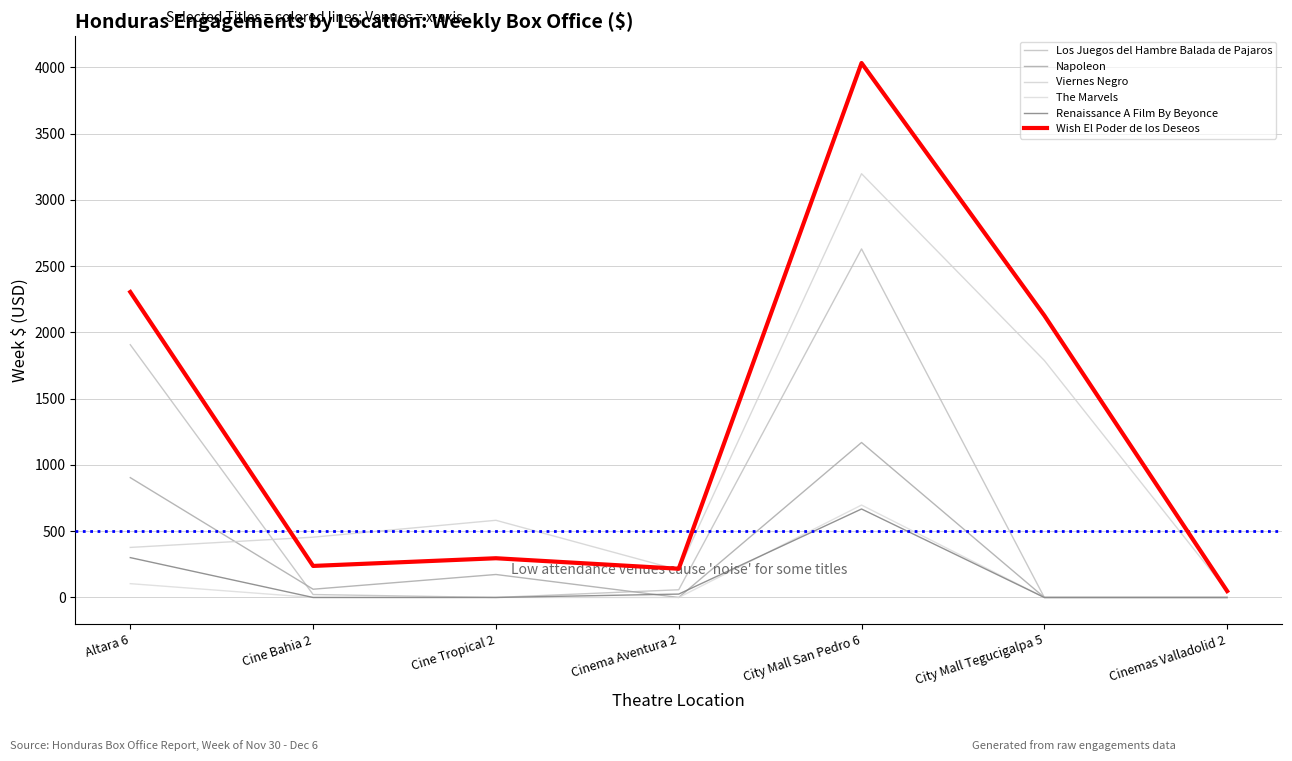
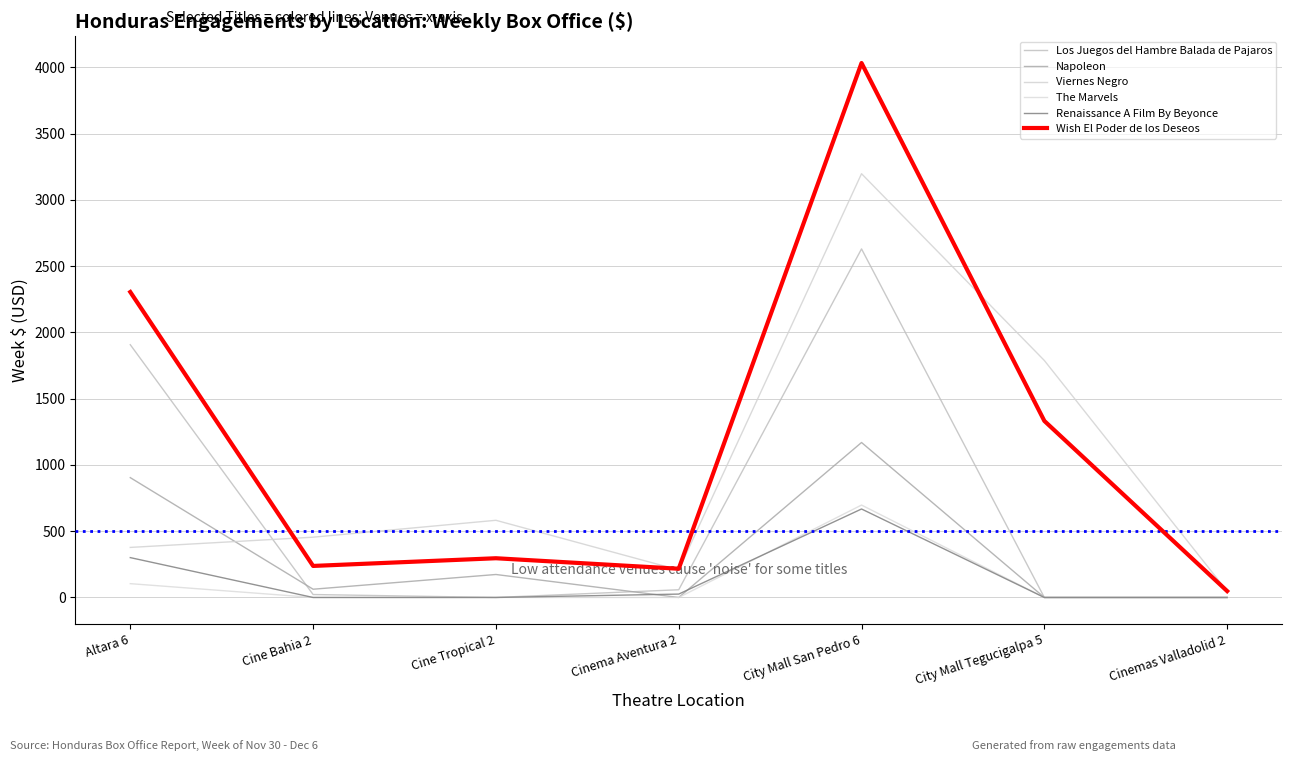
  {
    "Renaissance A Film By Beyonce": {
      "Altara 6": 300,
      "Cinema Aventura 2": 30,
      "City Mall San Pedro 6": 670
    },
    "Wish El Poder de los Deseos": {
      "Altara 6": 2300,
      "Cine Bahia 2": 240,
      "Cine Tropical 2": 300,
      "City Mall San Pedro 6": 4030,
-     "City Mall Tegucigalpa 5": 2130
+     "City Mall Tegucigalpa 5": 1330
    }
  }
